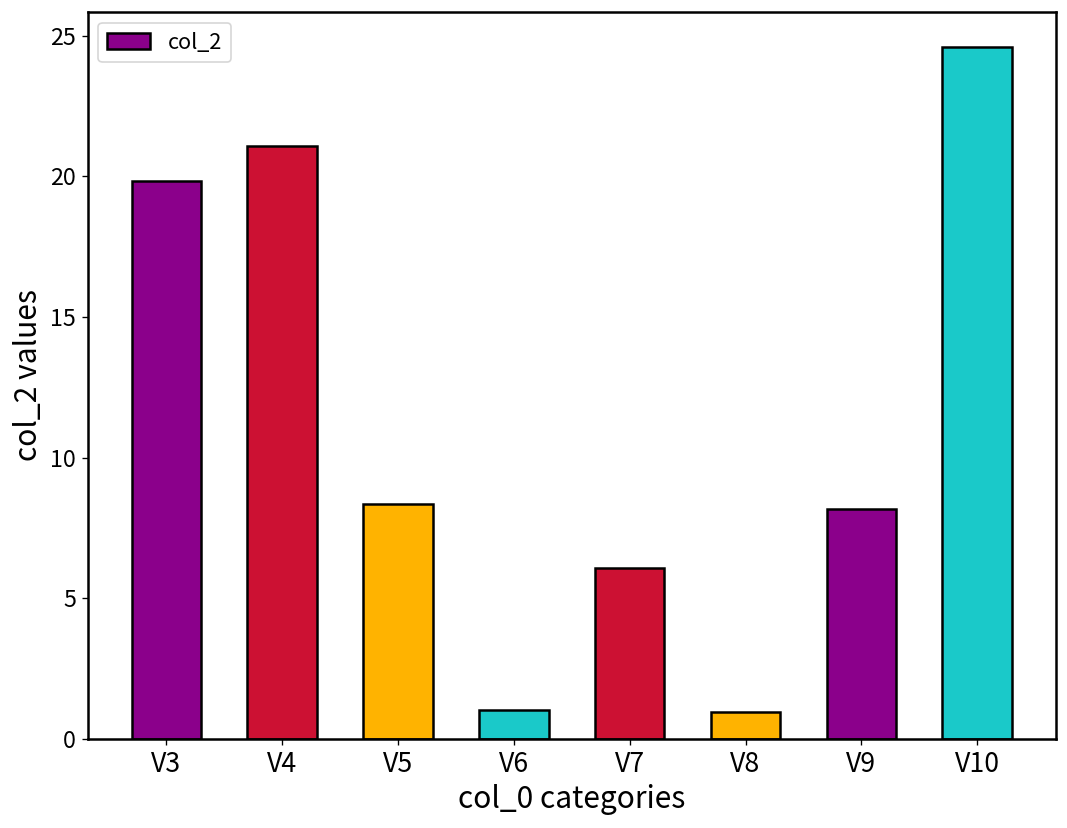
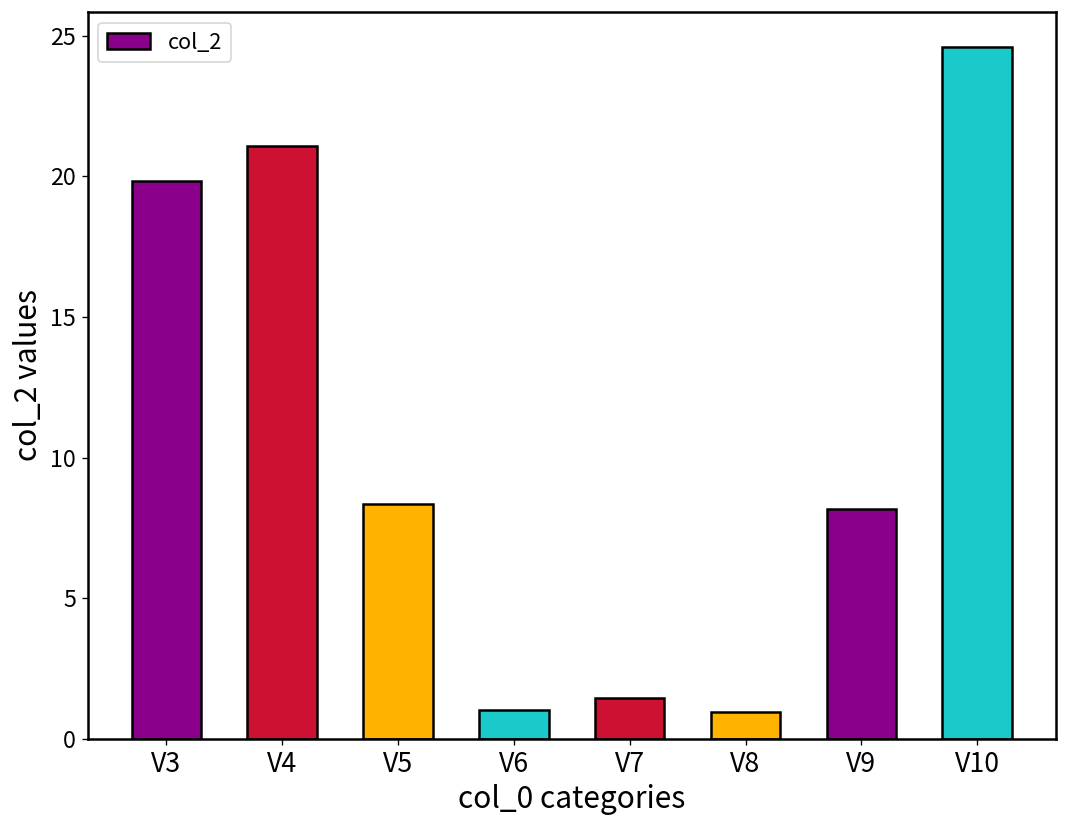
  {
    "V3": 19.8,
    "V4": 21.1,
    "V5": 8.3,
    "V6": 1.0,
-   "V7": 6.1,
+   "V7": 1.5,
    "V8": 1.0,
    "V9": 8.2,
    "V10": 24.6
  }
